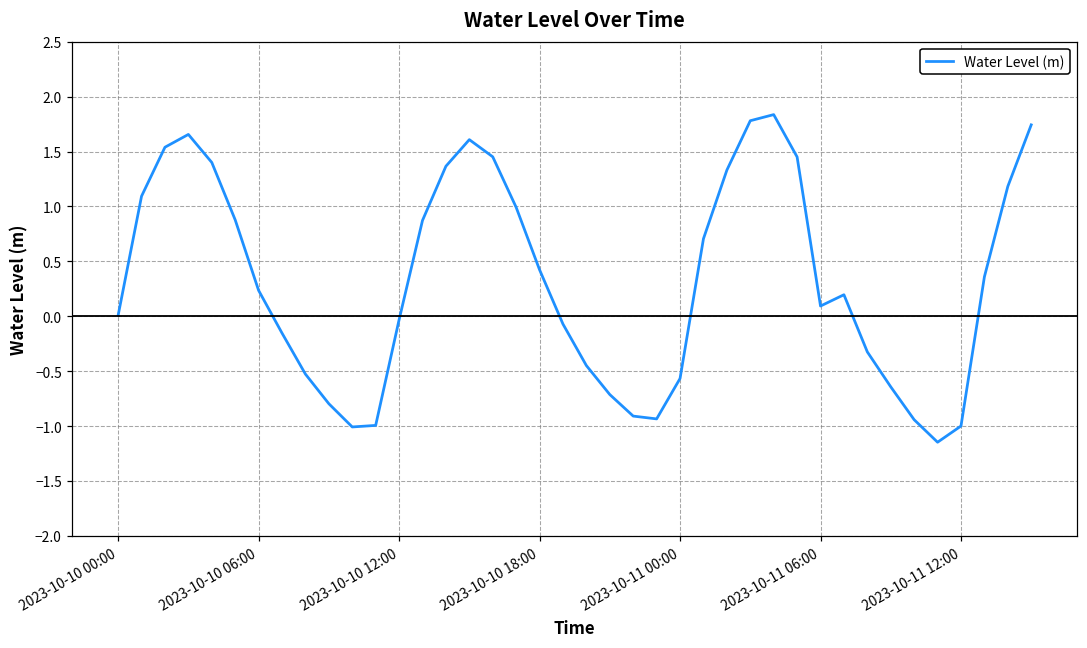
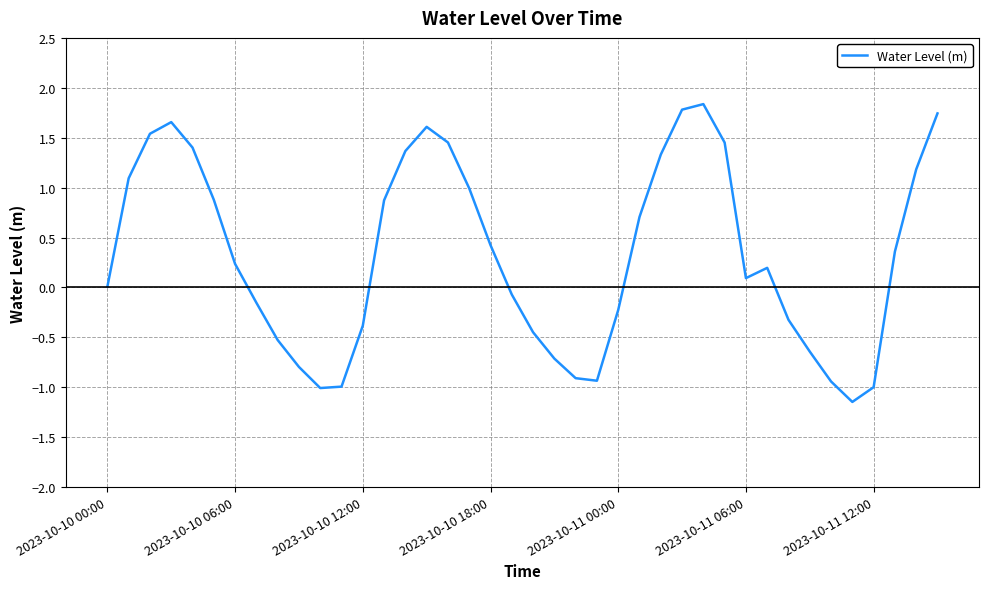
  {
    "2023-10-10 00:00": 0.0,
    "2023-10-10 06:00": 0.2,
-   "2023-10-10 12:00": 0.0,
+   "2023-10-10 12:00": -0.4,
    "2023-10-10 18:00": 0.4,
-   "2023-10-11 00:00": -0.6,
+   "2023-10-11 00:00": -0.2,
    "2023-10-11 06:00": 0.1,
    "2023-10-11 12:00": -1.0
  }
